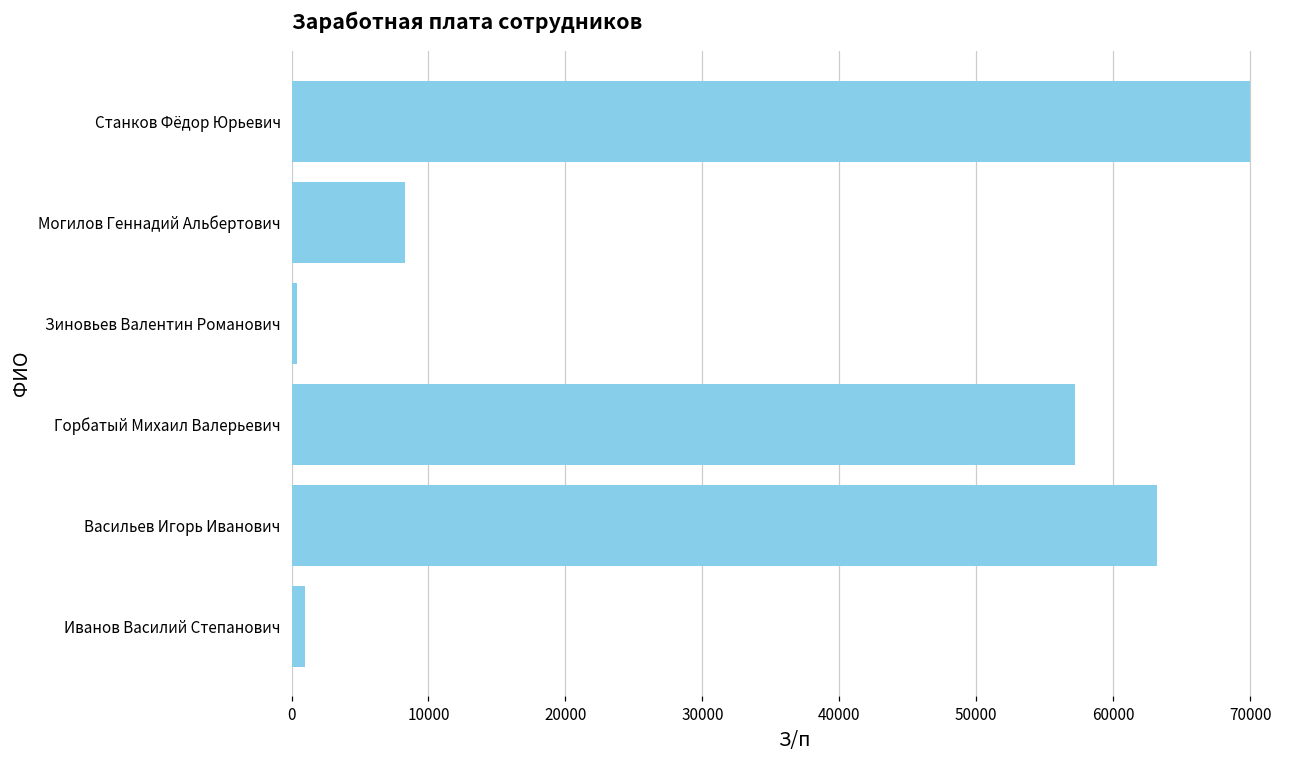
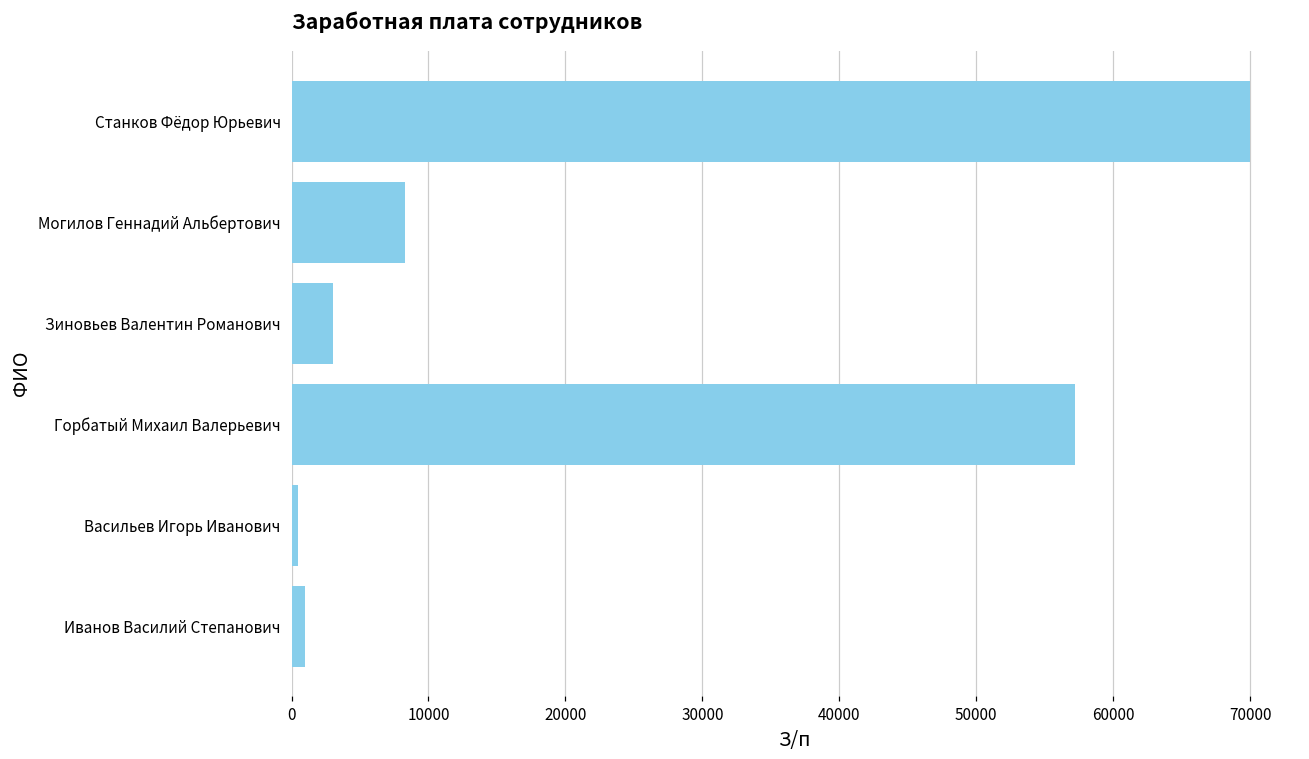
  {
    "Станков Фёдор Юрьевич": 70000,
    "Могилов Геннадий Альбертович": 8300,
-   "Зиновьев Валентин Романович": 400,
+   "Зиновьев Валентин Романович": 3000,
    "Горбатый Михаил Валерьевич": 57200,
-   "Васильев Игорь Иванович": 63200,
+   "Васильев Игорь Иванович": 500,
    "Иванов Василий Степанович": 1000
  }
